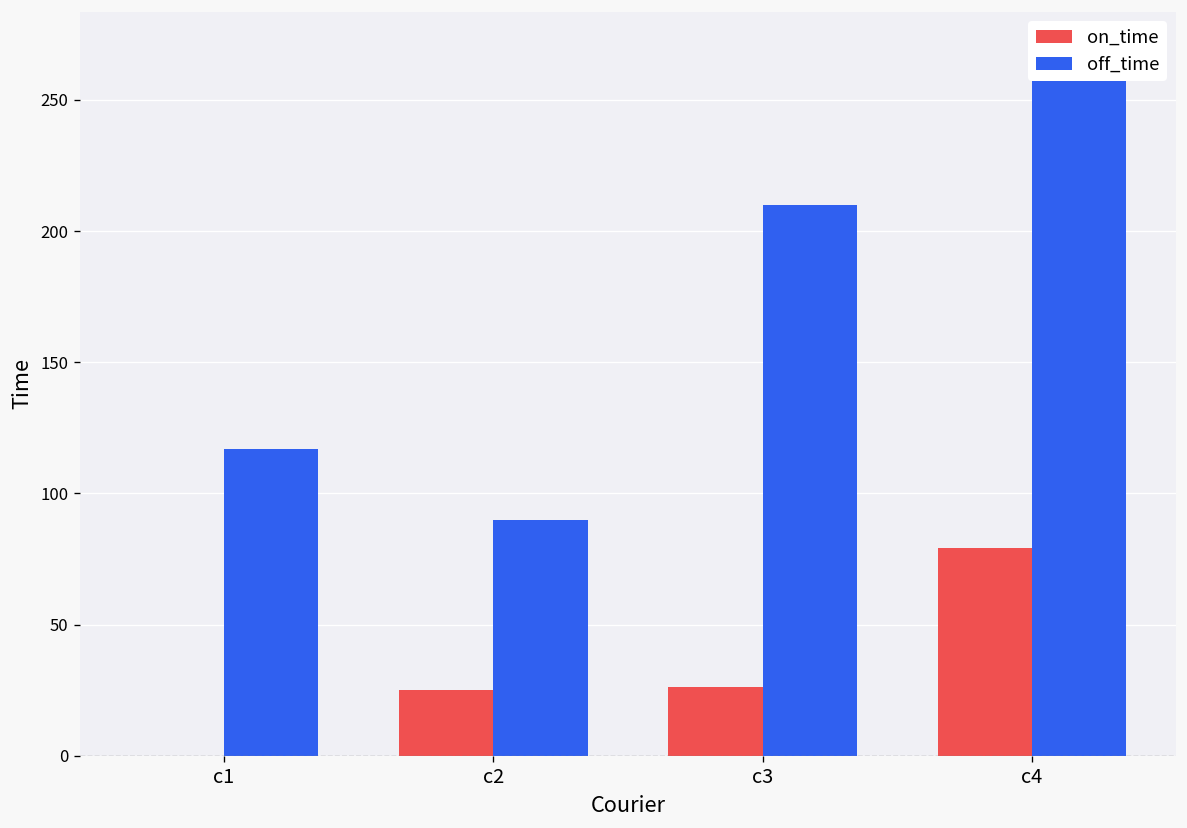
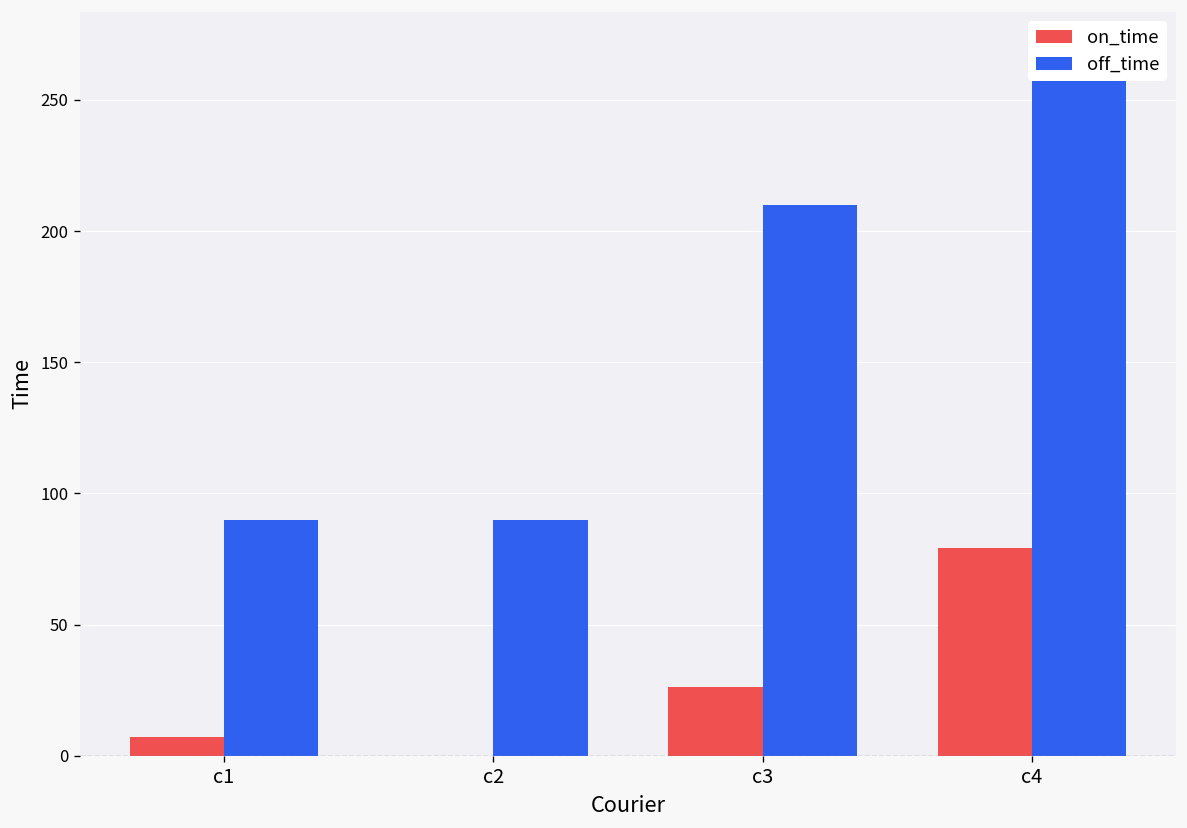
  {
    "on_time": {
-     "c1": 0,
-     "c2": 25,
+     "c1": 7,
+     "c2": 0,
      "c3": 26,
      "c4": 79
    },
    "off_time": {
-     "c1": 117,
+     "c1": 90,
      "c2": 90,
      "c3": 210
    }
  }
